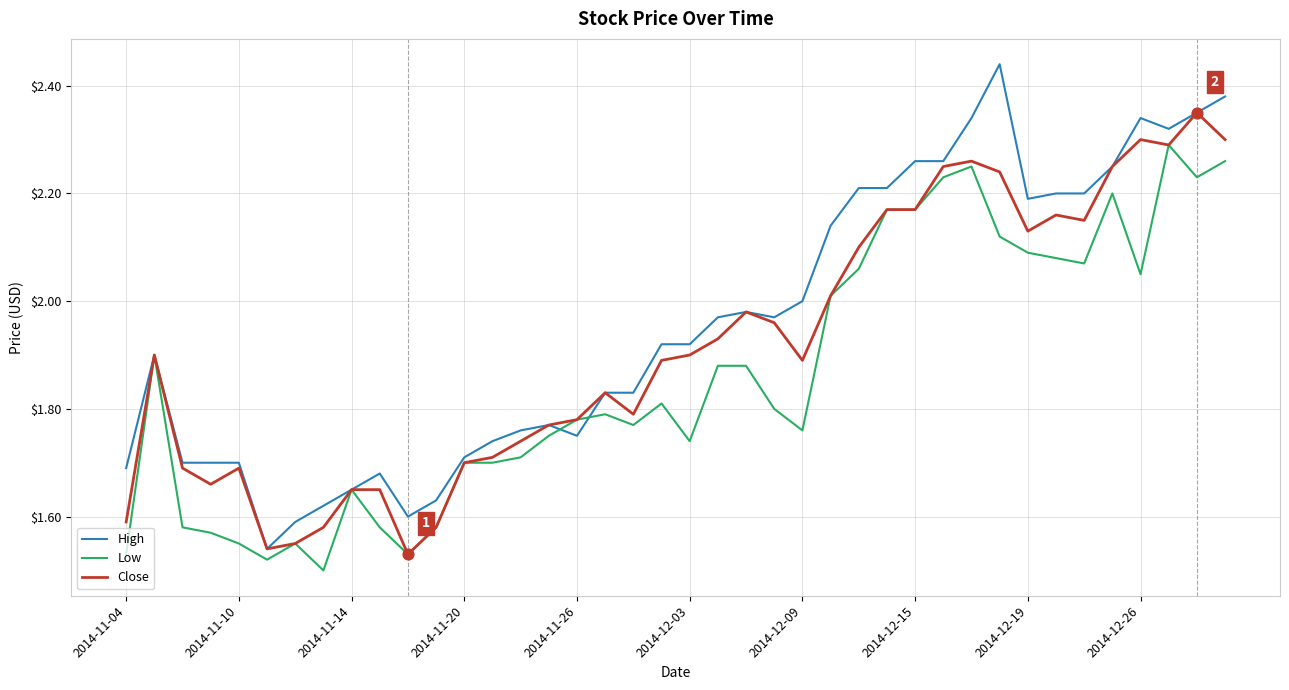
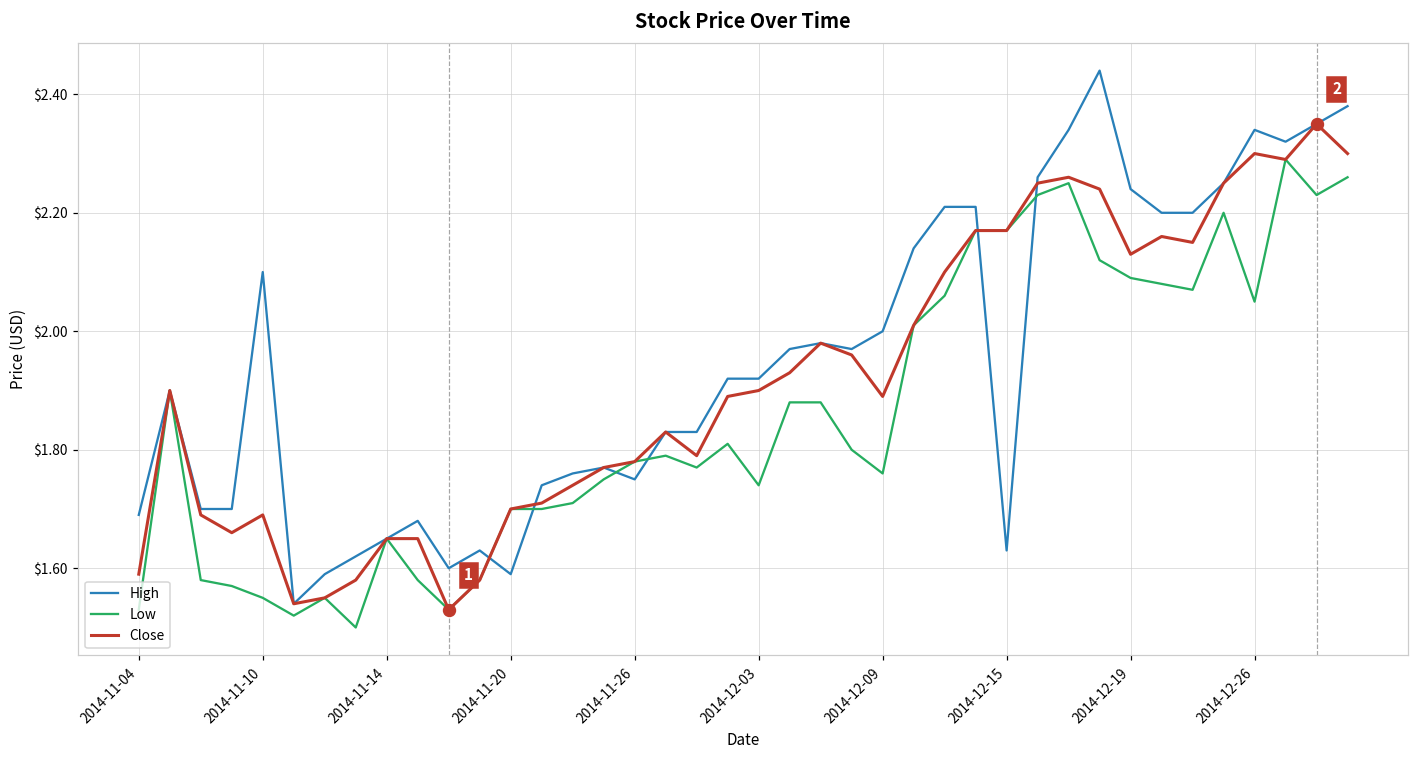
  {
    "High": {
      "2014-11-04": "$1.69",
-     "2014-11-10": "$1.7",
-     "2014-11-20": "$1.71",
+     "2014-11-10": "$2.1",
+     "2014-11-20": "$1.59",
      "2014-11-26": "$1.75",
      "2014-12-03": "$1.92",
      "2014-12-09": "$2.00",
-     "2014-12-15": "$2.26",
-     "2014-12-19": "$2.19",
+     "2014-12-15": "$1.63",
+     "2014-12-19": "$2.24",
      "2014-12-26": "$2.34"
    },
    "Low": {
      "2014-11-10": "$1.55",
      "2014-12-03": "$1.74",
      "2014-12-09": "$1.76",
      "2014-12-19": "$2.09",
      "2014-12-26": "$2.05"
    }
  }
